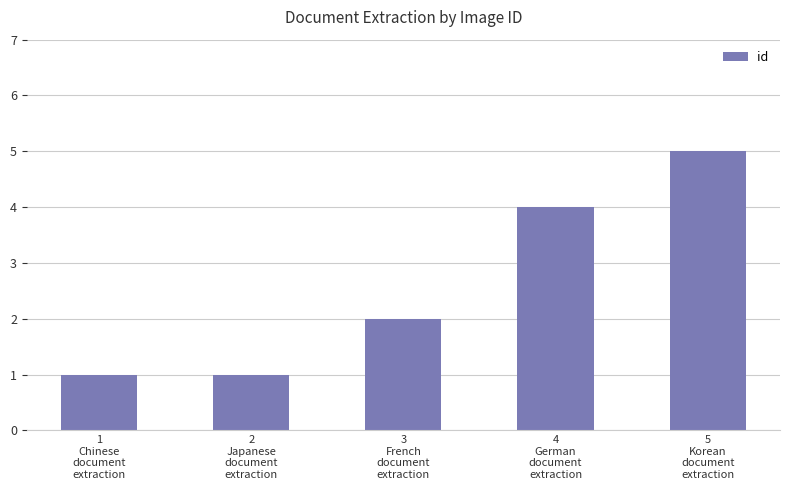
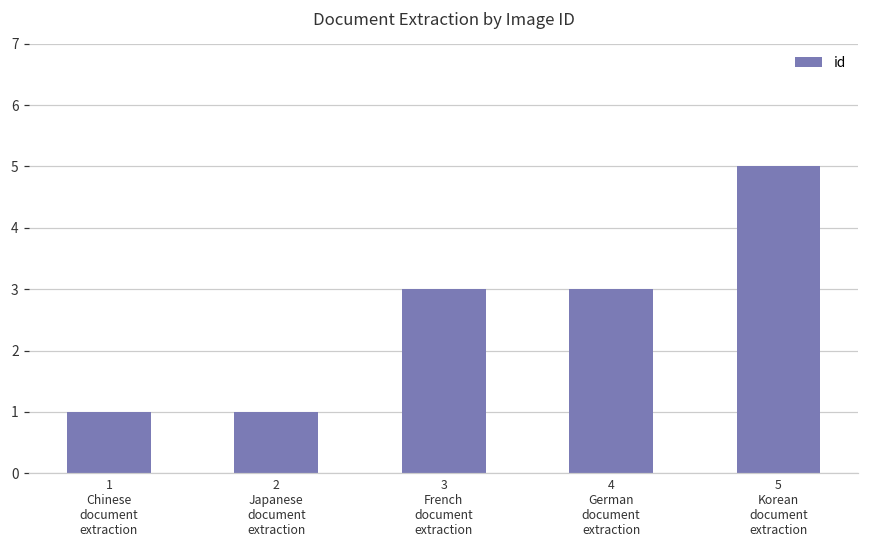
  {
    "1 Chinese document extraction": 1,
    "2 Japanese document extraction": 1,
-   "3 French document extraction": 2,
-   "4 German document extraction": 4,
+   "3 French document extraction": 3,
+   "4 German document extraction": 3,
    "5 Korean document extraction": 5
  }
